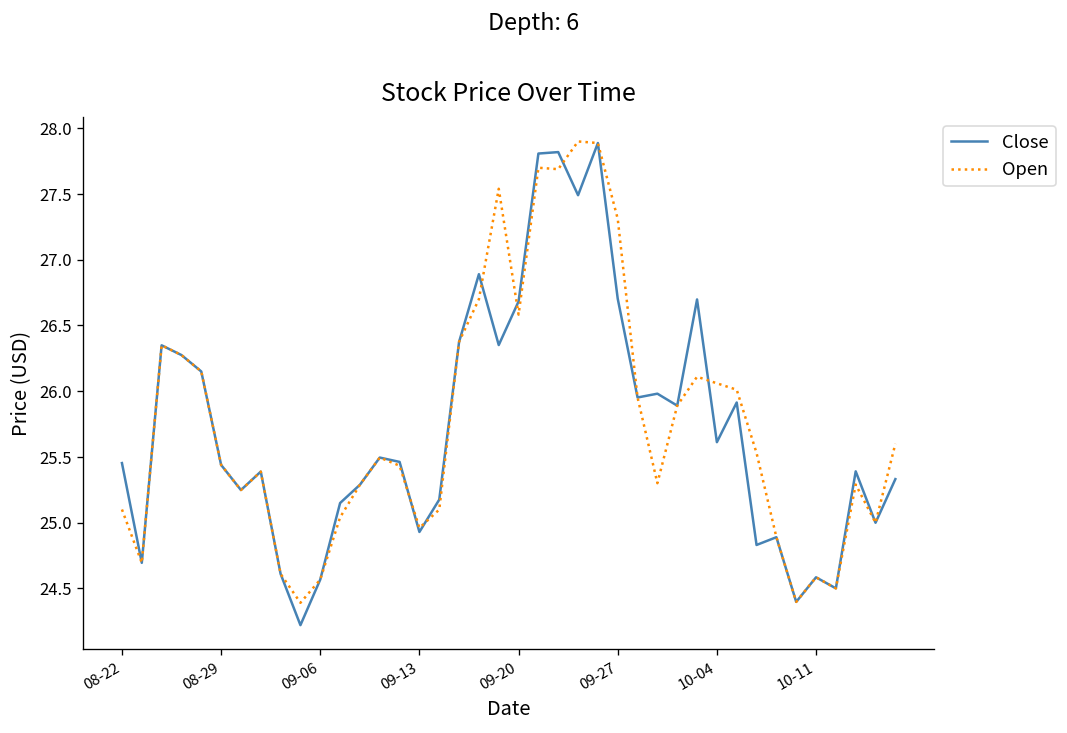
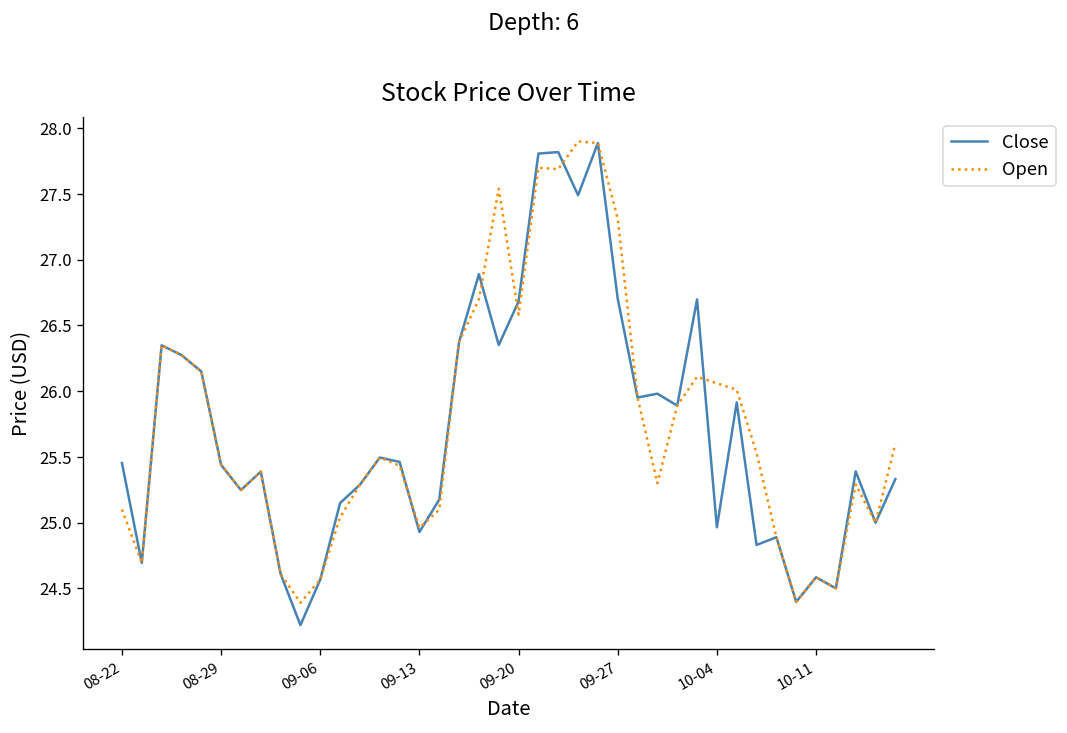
  {
    "Close": {
      "08-22": 25.45,
      "09-13": 24.93,
      "09-20": 26.68,
      "09-27": 26.70,
-     "10-04": 25.61
+     "10-04": 24.96
    },
    "Open": {
      "08-22": 25.10,
      "09-13": 24.96,
      "09-20": 26.58,
      "09-27": 27.31,
      "10-04": 26.06
    }
  }
